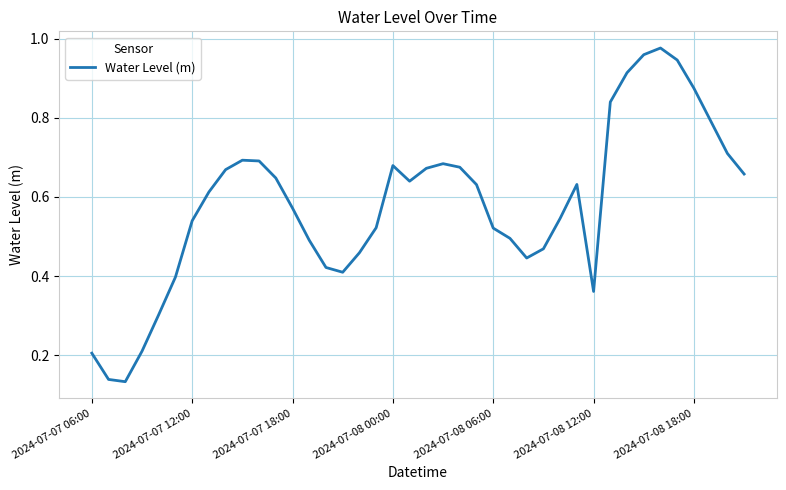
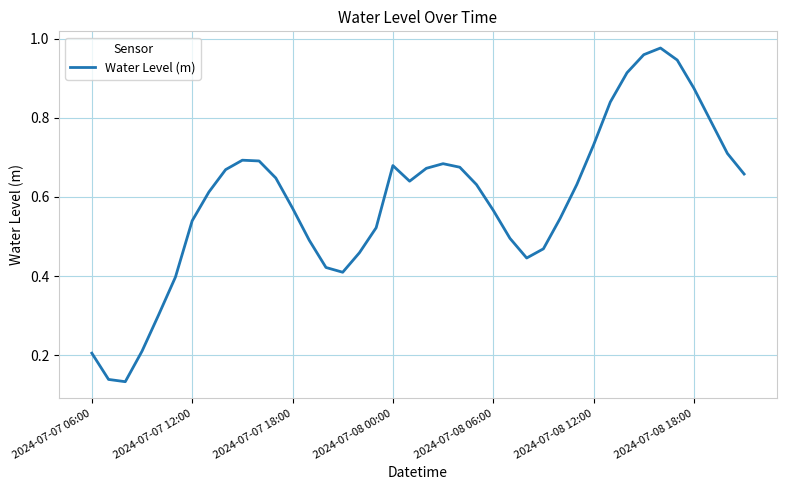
  {
    "2024-07-07 06:00": 0.21,
    "2024-07-07 12:00": 0.54,
    "2024-07-07 18:00": 0.57,
    "2024-07-08 00:00": 0.68,
-   "2024-07-08 06:00": 0.52,
-   "2024-07-08 12:00": 0.36,
+   "2024-07-08 06:00": 0.57,
+   "2024-07-08 12:00": 0.73,
    "2024-07-08 18:00": 0.87
  }
